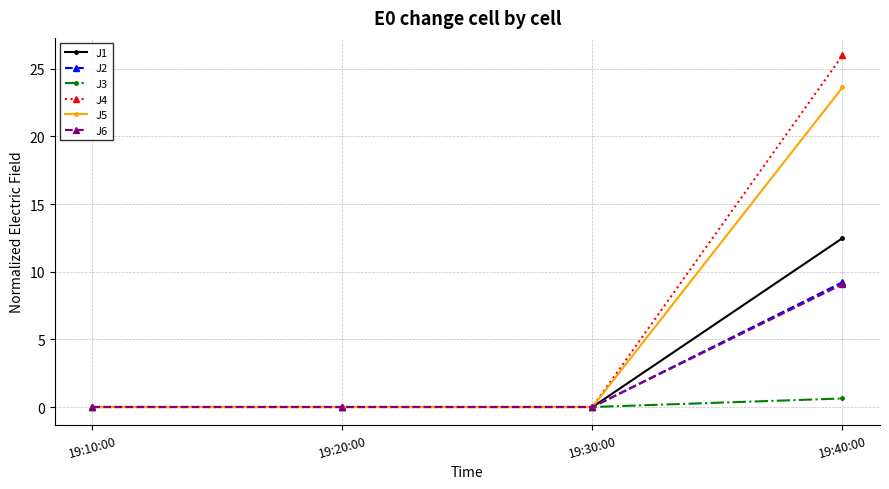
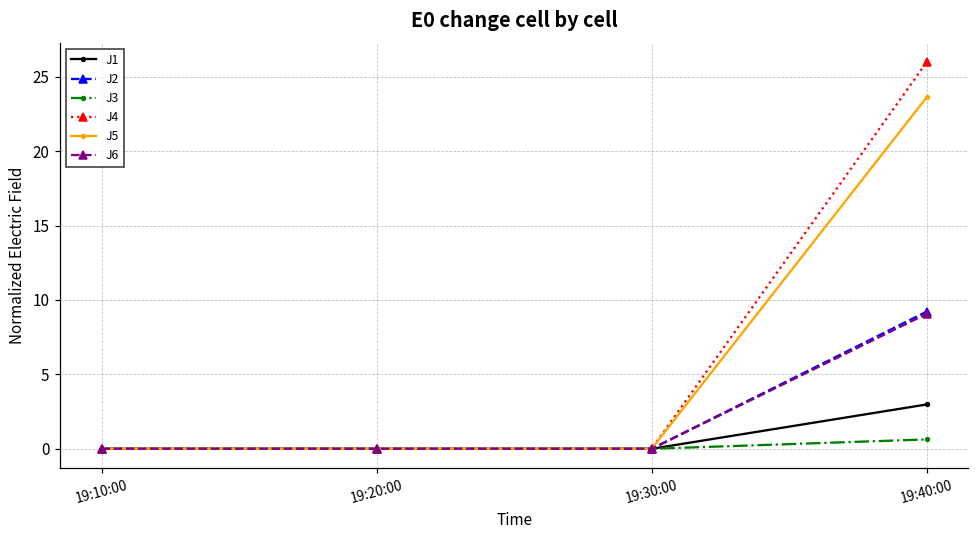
  {
    "J1": {
-     "19:40:00": 12.5
+     "19:40:00": 3.0
    },
    "J3": {
      "19:40:00": 0.6
    },
    "J4": {
      "19:40:00": 26.0
    },
    "J5": {
      "19:40:00": 23.6
    }
  }
